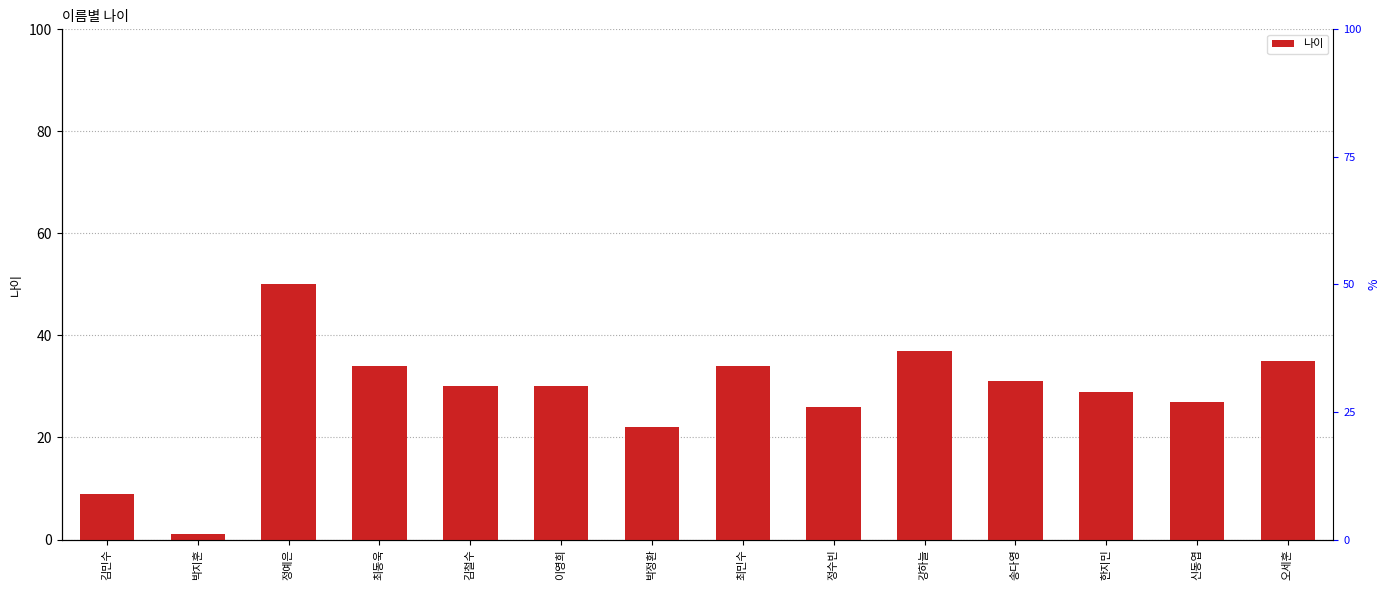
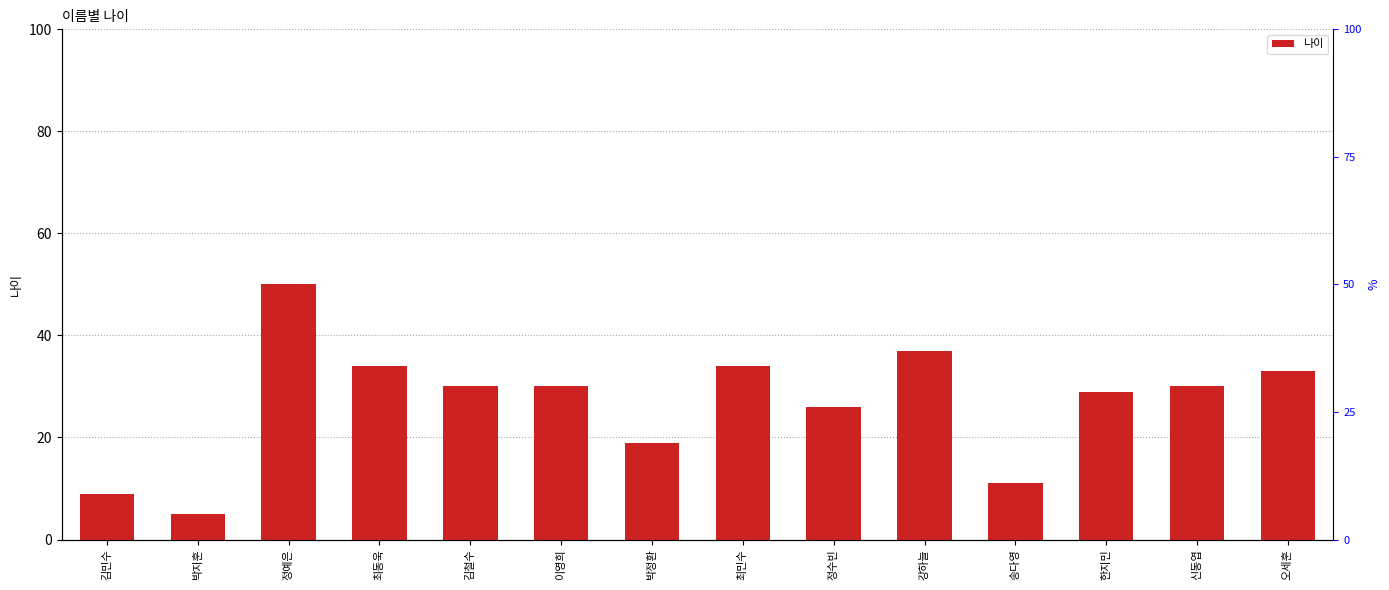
  {
    "김민수": 9,
-   "박지훈": 1,
+   "박지훈": 5,
    "정예은": 50,
    "최동욱": 34,
    "김철수": 30,
    "이영희": 30,
-   "박정환": 22,
+   "박정환": 19,
    "최민수": 34,
    "정수빈": 26,
    "강하늘": 37,
-   "송다영": 31,
+   "송다영": 11,
    "한지민": 29,
-   "신동엽": 27,
-   "오세훈": 35
+   "신동엽": 30,
+   "오세훈": 33
  }
